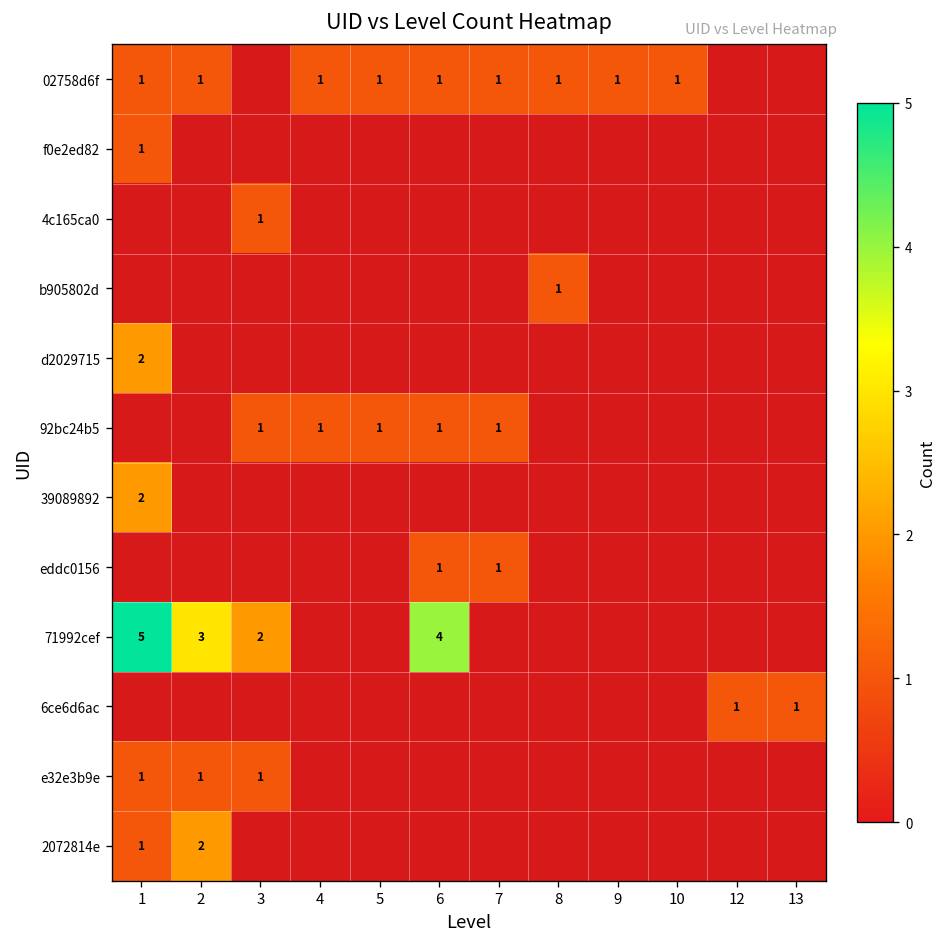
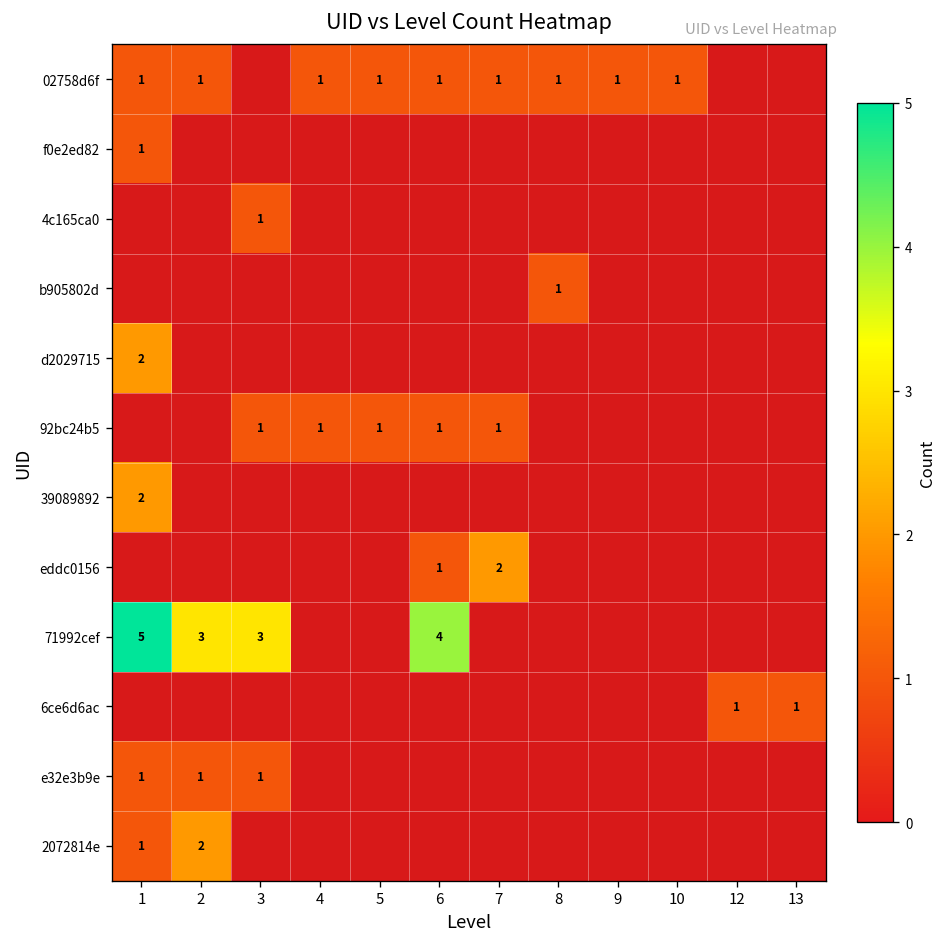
  {
    "02758d6f": {
      "1": 1,
      "2": 1,
      "4": 1,
      "5": 1,
      "6": 1,
      "7": 1,
      "8": 1,
      "9": 1,
      "10": 1
    },
    "f0e2ed82": {
      "1": 1
    },
    "4c165ca0": {
      "3": 1
    },
    "b905802d": {
      "8": 1
    },
    "d2029715": {
      "1": 2
    },
    "92bc24b5": {
      "3": 1,
      "4": 1,
      "5": 1,
      "6": 1,
      "7": 1
    },
    "39089892": {
      "1": 2
    },
    "eddc0156": {
      "6": 1,
-     "7": 1
+     "7": 2
    },
    "71992cef": {
      "1": 5,
      "2": 3,
-     "3": 2,
+     "3": 3,
      "6": 4
    },
    "6ce6d6ac": {
      "12": 1,
      "13": 1
    },
    "e32e3b9e": {
      "1": 1,
      "2": 1,
      "3": 1
    },
    "2072814e": {
      "1": 1,
      "2": 2
    }
  }
